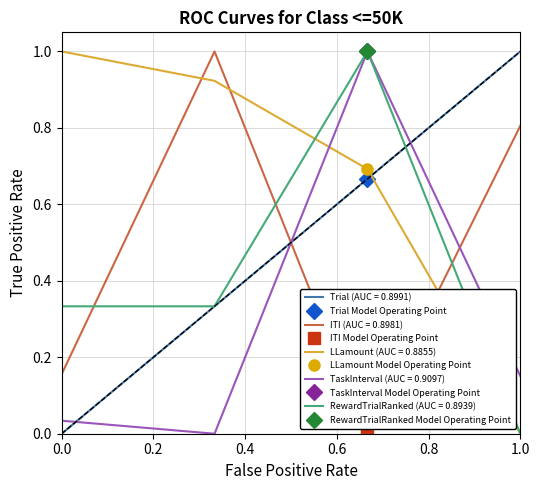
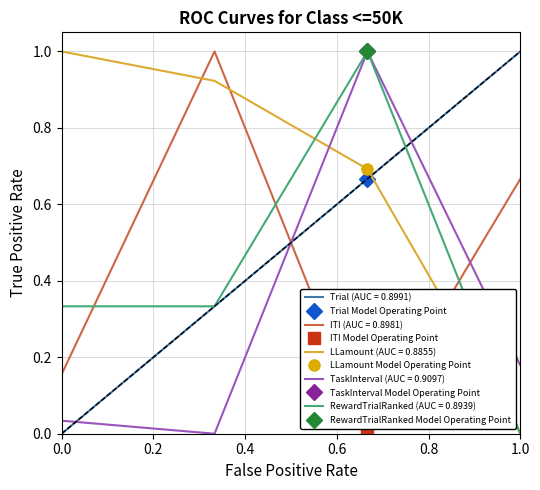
  {
    "ITI (AUC = 0.8981)": {
      "0.0": 0.16,
-     "1.0": 0.81
+     "1.0": 0.67
    },
    "TaskInterval (AUC = 0.9097)": {
      "0.0": 0.03,
-     "1.0": 0.15
+     "1.0": 0.18
    },
    "RewardTrialRanked (AUC = 0.8939)": {
      "0.0": 0.33
    }
  }
